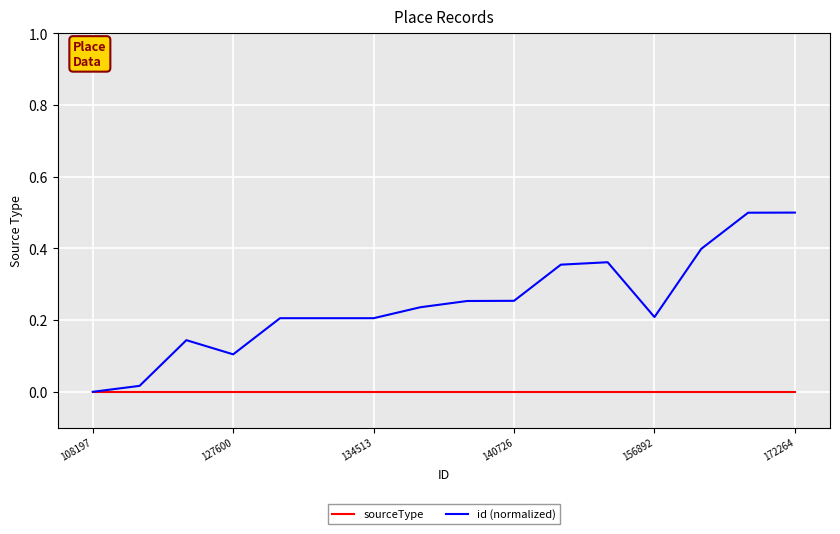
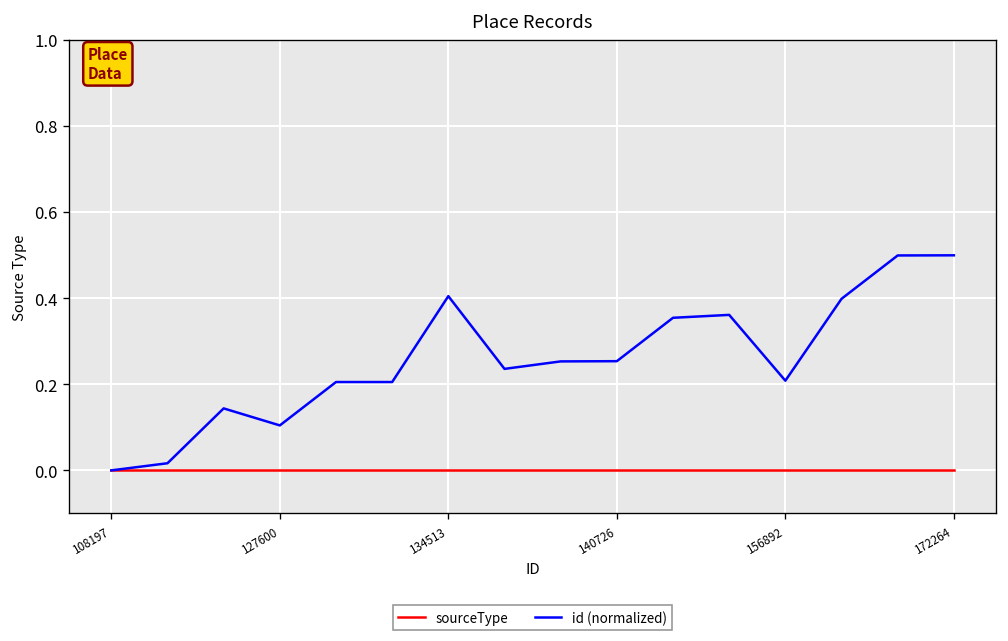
  {
    "sourceType": {
      "127600": 0.00,
      "134513": 0.00,
      "140726": 0.00,
      "156892": 0.00,
      "172264": 0.00
    },
    "id (normalized)": {
      "127600": 0.10,
-     "134513": 0.21,
+     "134513": 0.41,
      "140726": 0.25,
      "156892": 0.21,
      "172264": 0.50
    }
  }
